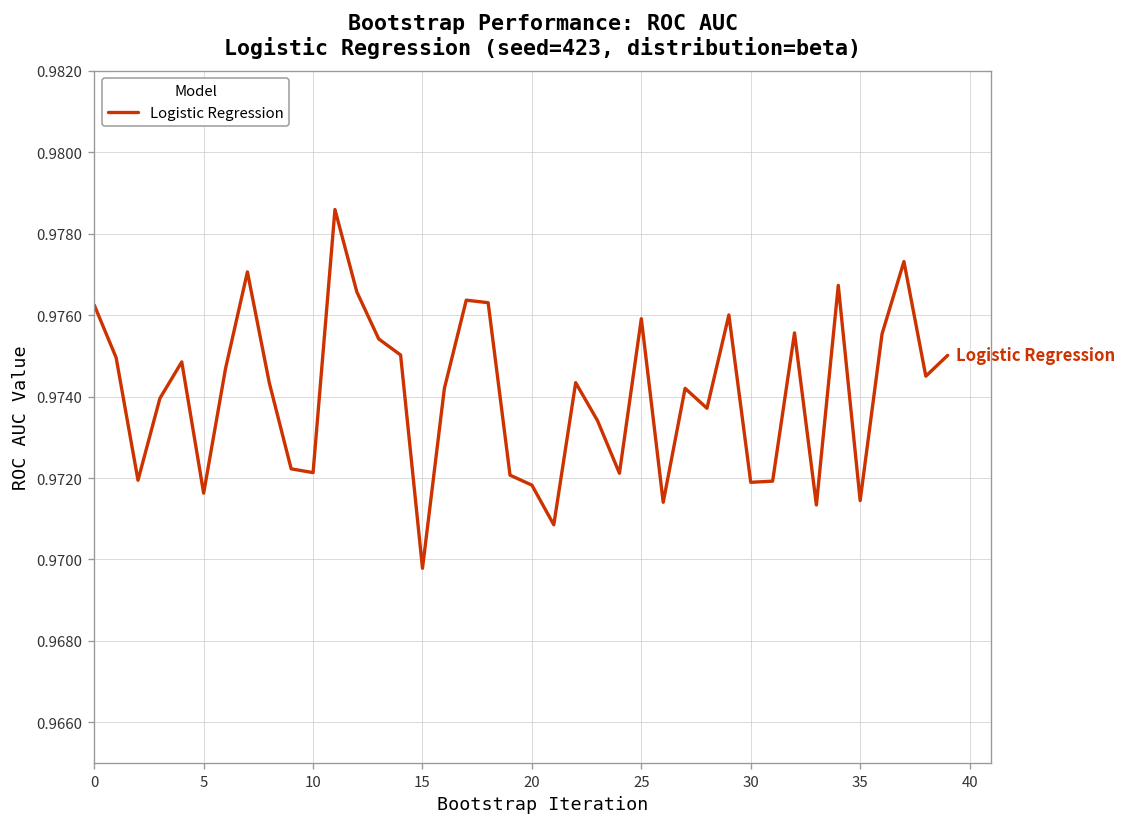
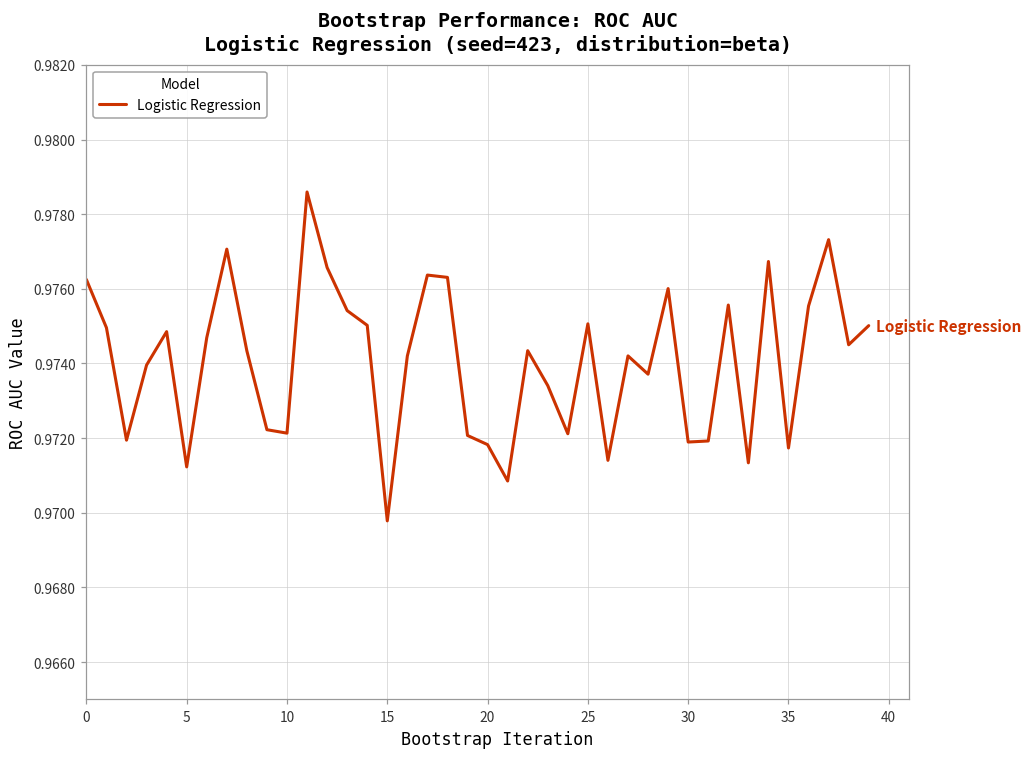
  {
    "0": 0.9762,
-   "5": 0.9716,
+   "5": 0.9712,
    "10": 0.9721,
    "15": 0.9698,
    "20": 0.9718,
-   "25": 0.9759,
+   "25": 0.9751,
    "30": 0.9719,
-   "35": 0.9714
+   "35": 0.9717
  }
